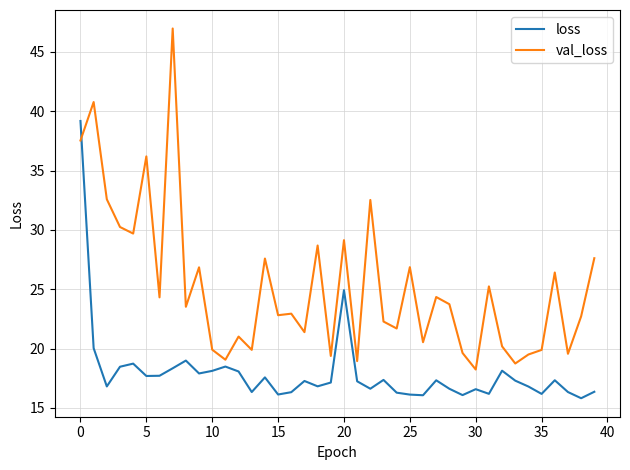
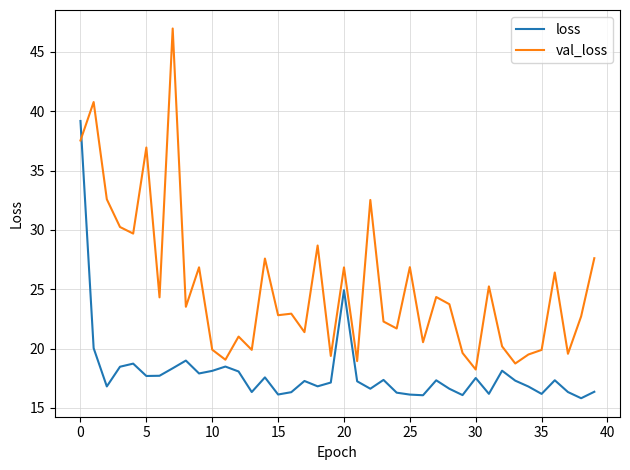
  {
    "loss": {
      "0": 39.2,
      "5": 17.7,
      "10": 18.1,
      "15": 16.1,
      "20": 24.9,
      "25": 16.1,
-     "30": 16.6,
+     "30": 17.5,
      "35": 16.2
    },
    "val_loss": {
      "0": 37.5,
-     "5": 36.2,
+     "5": 36.9,
      "10": 19.9,
      "15": 22.8,
-     "20": 29.1,
+     "20": 26.8,
      "25": 26.9,
      "30": 18.2,
      "35": 19.9
    }
  }
